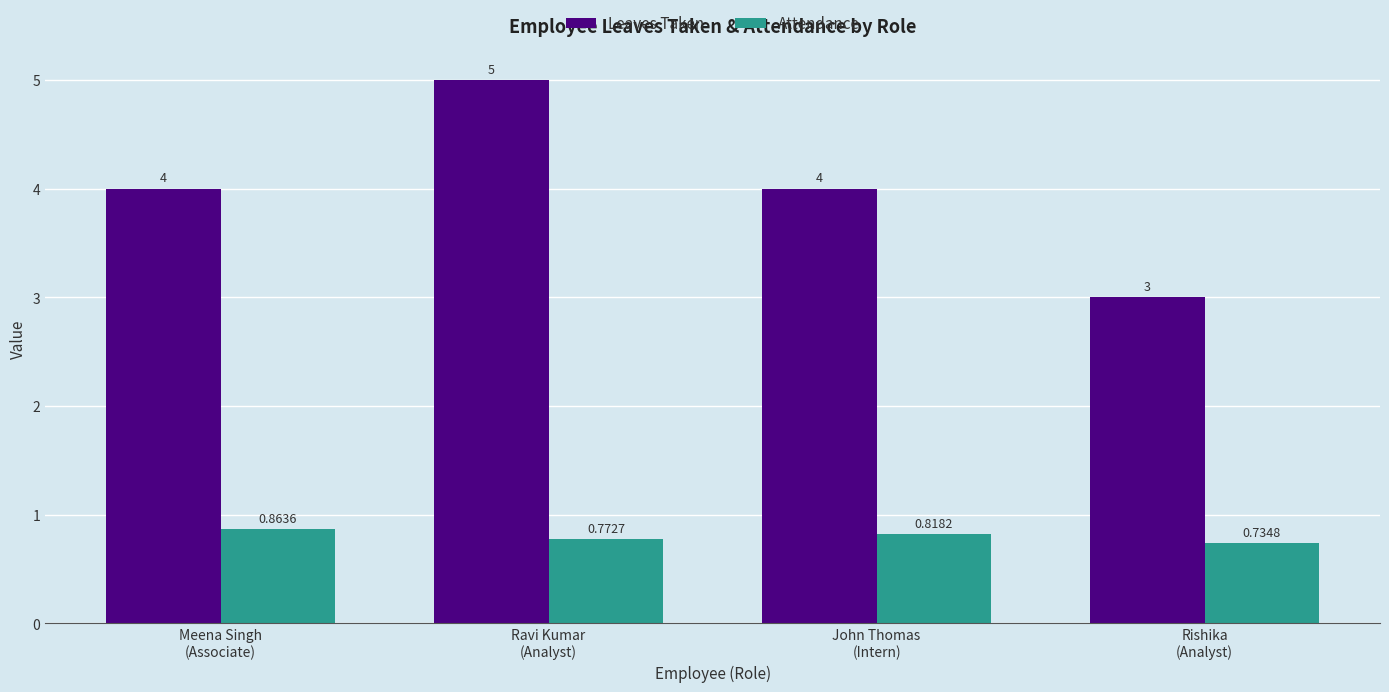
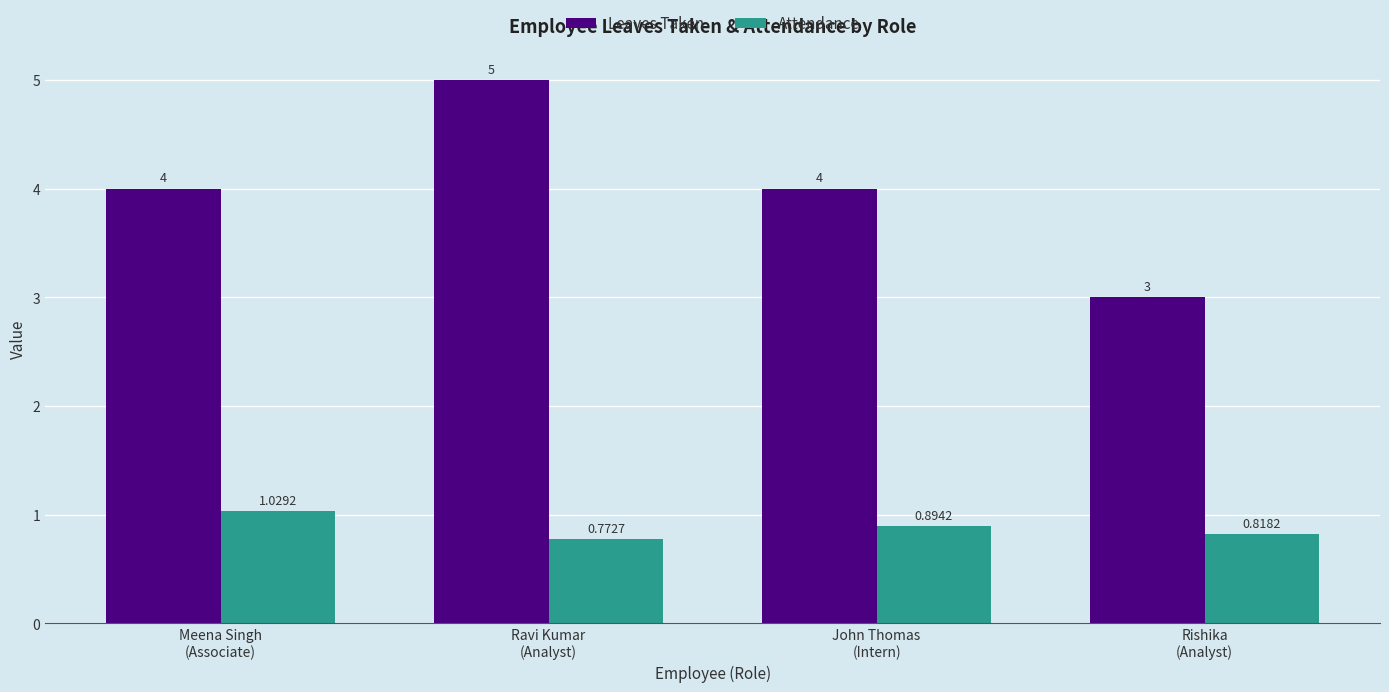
  {
    "Leaves Taken": {
      "Meena Singh (Associate)": 4,
      "Ravi Kumar (Analyst)": 5,
      "John Thomas (Intern)": 4,
      "Rishika (Analyst)": 3
    },
    "Attendance": {
-     "Meena Singh (Associate)": 0.8636,
+     "Meena Singh (Associate)": 1.0292,
      "Ravi Kumar (Analyst)": 0.7727,
-     "John Thomas (Intern)": 0.8182,
-     "Rishika (Analyst)": 0.7348
+     "John Thomas (Intern)": 0.8942,
+     "Rishika (Analyst)": 0.8182
    }
  }
